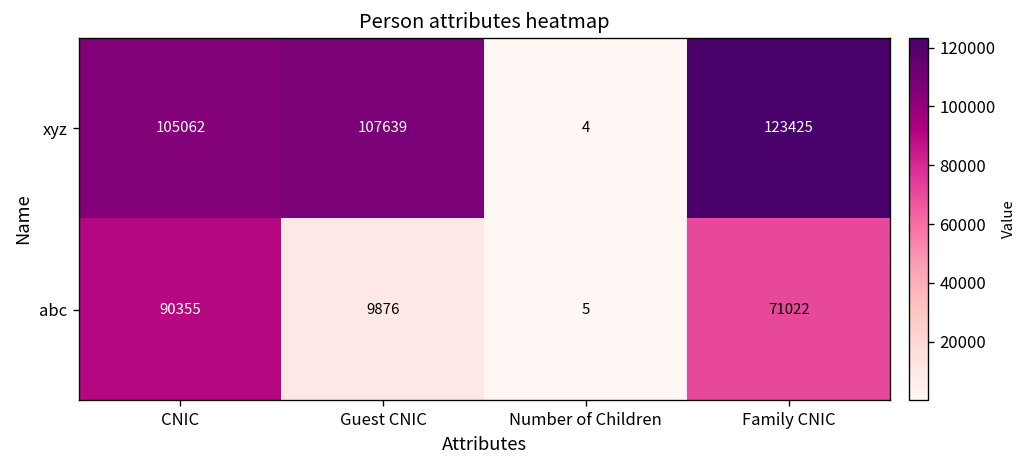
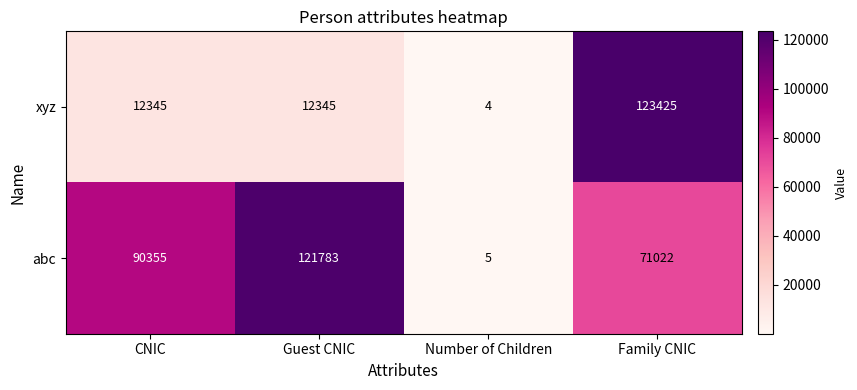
  {
    "xyz": {
-     "CNIC": 105062,
-     "Guest CNIC": 107639,
+     "CNIC": 12345,
+     "Guest CNIC": 12345,
      "Number of Children": 4,
      "Family CNIC": 123425
    },
    "abc": {
      "CNIC": 90355,
-     "Guest CNIC": 9876,
+     "Guest CNIC": 121783,
      "Number of Children": 5,
      "Family CNIC": 71022
    }
  }
